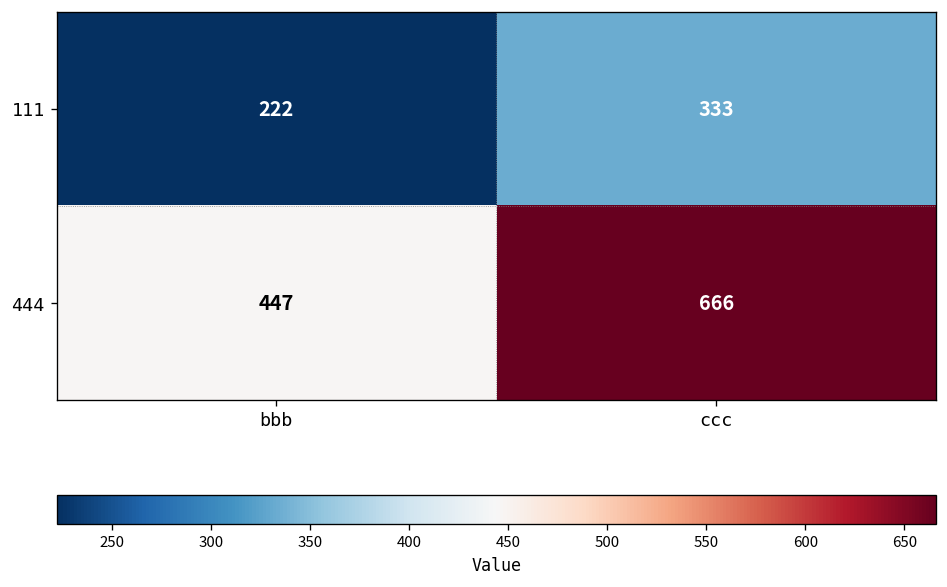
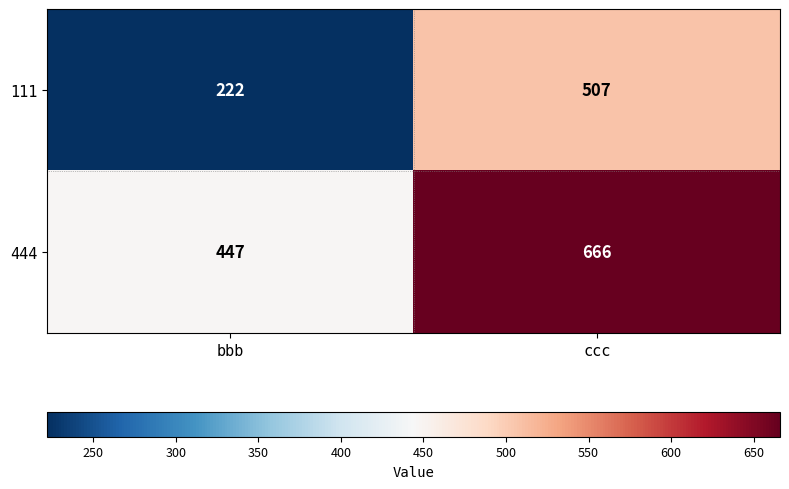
  {
    "111": {
      "bbb": 222,
-     "ccc": 333
+     "ccc": 507
    },
    "444": {
      "bbb": 447,
      "ccc": 666
    }
  }
